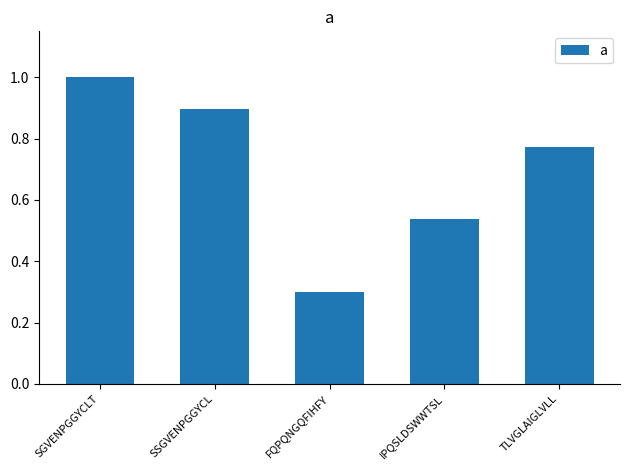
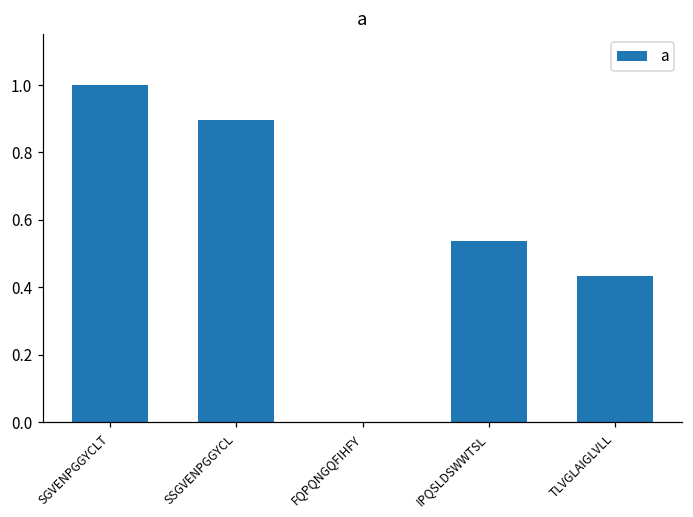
  {
    "SGVENPGGYCLT": 1.00,
    "SSGVENPGGYCL": 0.90,
-   "FQPQNGQFIHFY": 0.3,
+   "FQPQNGQFIHFY": 0.0,
    "IPQSLDSWWTSL": 0.54,
-   "TLVGLAIGLVLL": 0.77
+   "TLVGLAIGLVLL": 0.43
  }
